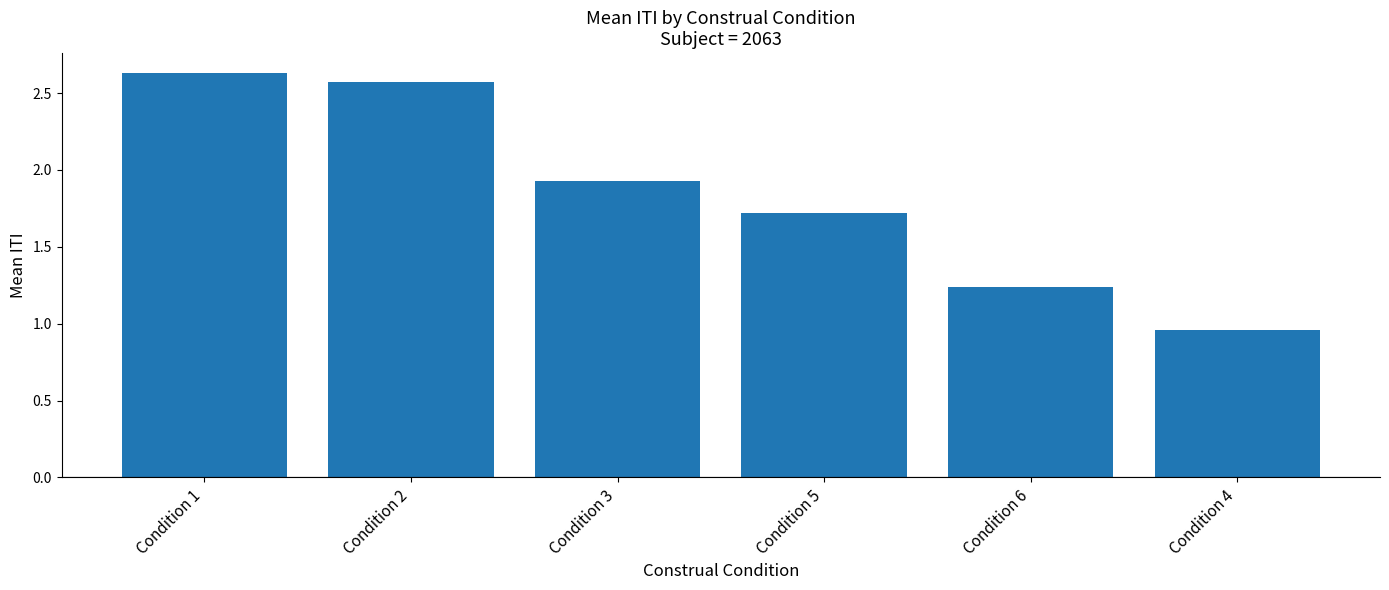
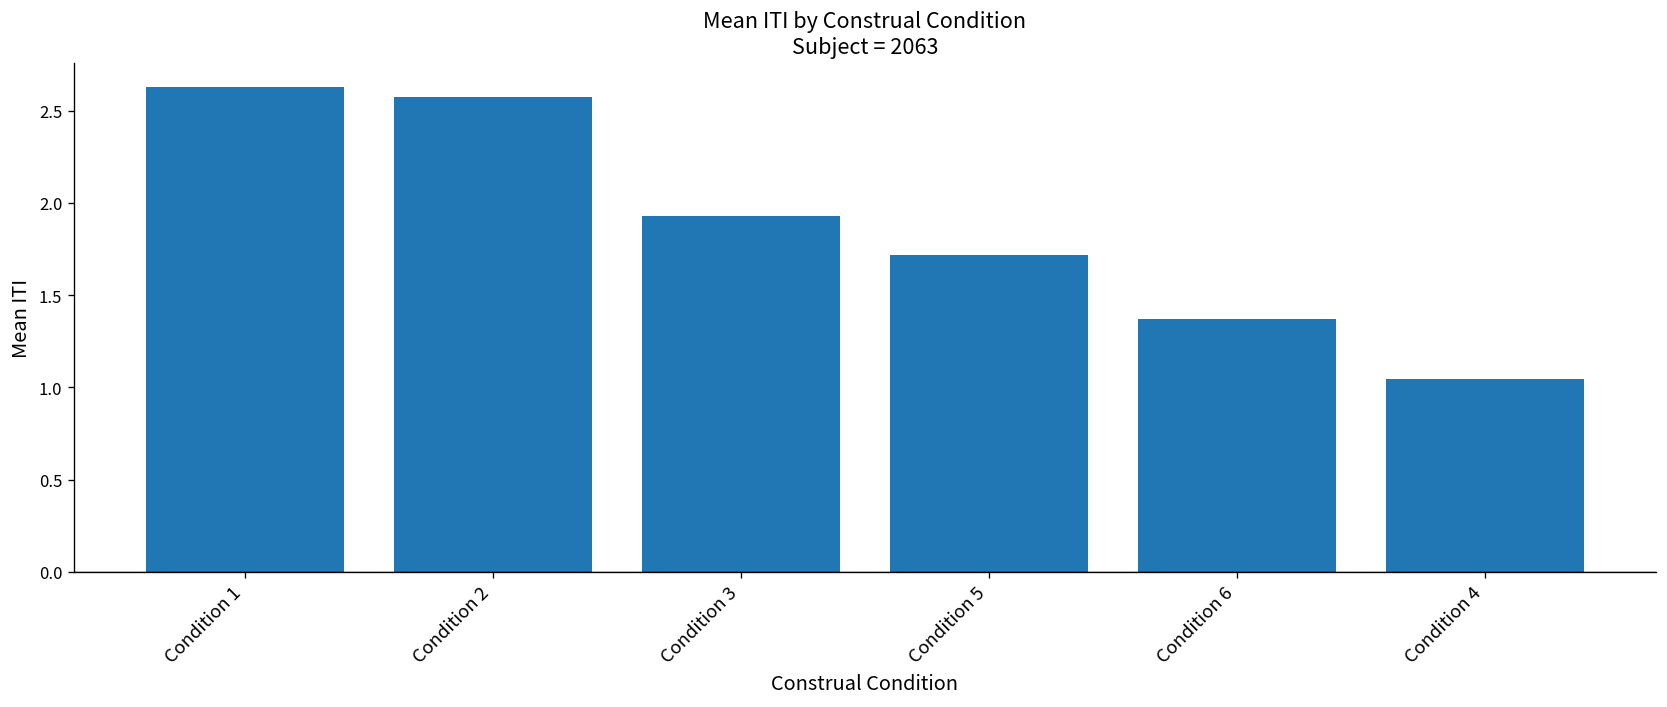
  {
    "Condition 1": 2.63,
    "Condition 2": 2.57,
    "Condition 3": 1.93,
    "Condition 5": 1.72,
-   "Condition 6": 1.24,
-   "Condition 4": 0.96
+   "Condition 6": 1.37,
+   "Condition 4": 1.05
  }
